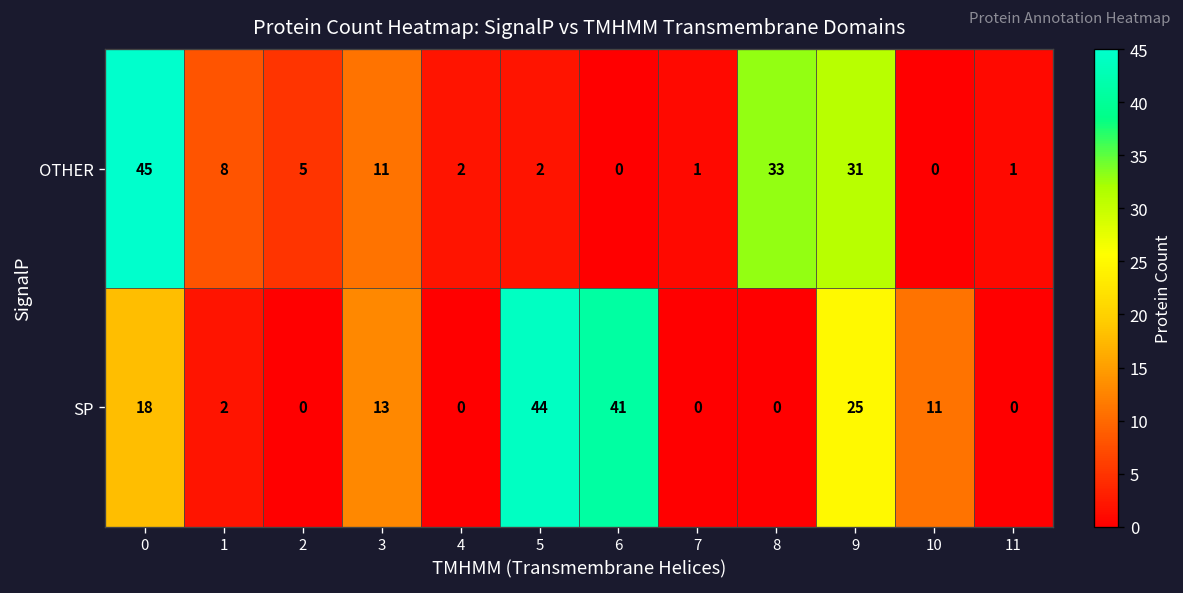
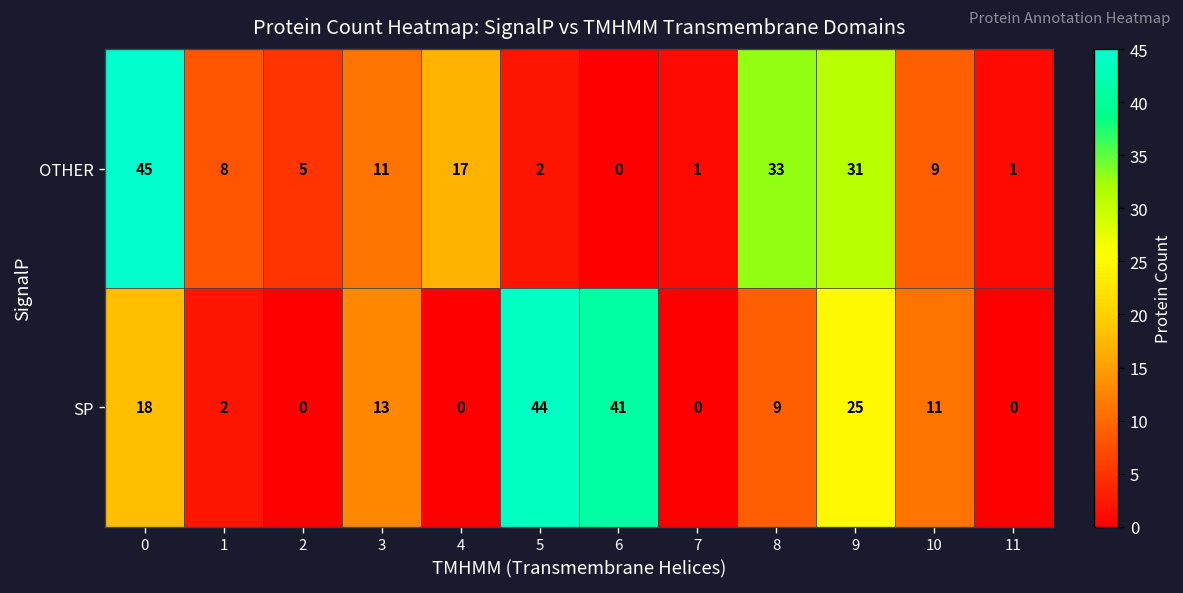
  {
    "OTHER": {
      "0": 45,
      "1": 8,
      "2": 5,
      "3": 11,
-     "4": 2,
+     "4": 17,
      "5": 2,
      "6": 0,
      "7": 1,
      "8": 33,
      "9": 31,
-     "10": 0,
+     "10": 9,
      "11": 1
    },
    "SP": {
      "0": 18,
      "1": 2,
      "2": 0,
      "3": 13,
      "4": 0,
      "5": 44,
      "6": 41,
      "7": 0,
-     "8": 0,
+     "8": 9,
      "9": 25,
      "10": 11,
      "11": 0
    }
  }
